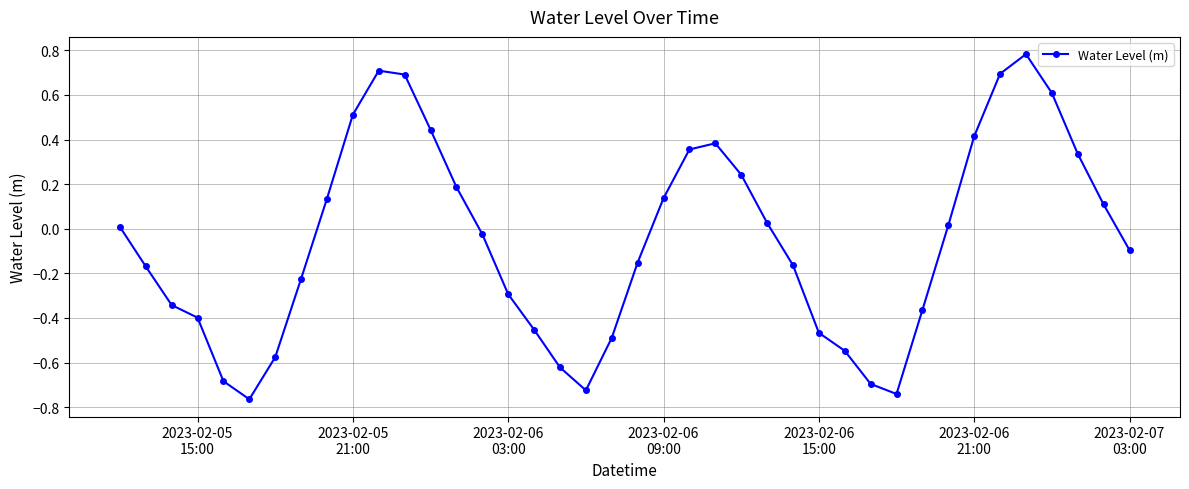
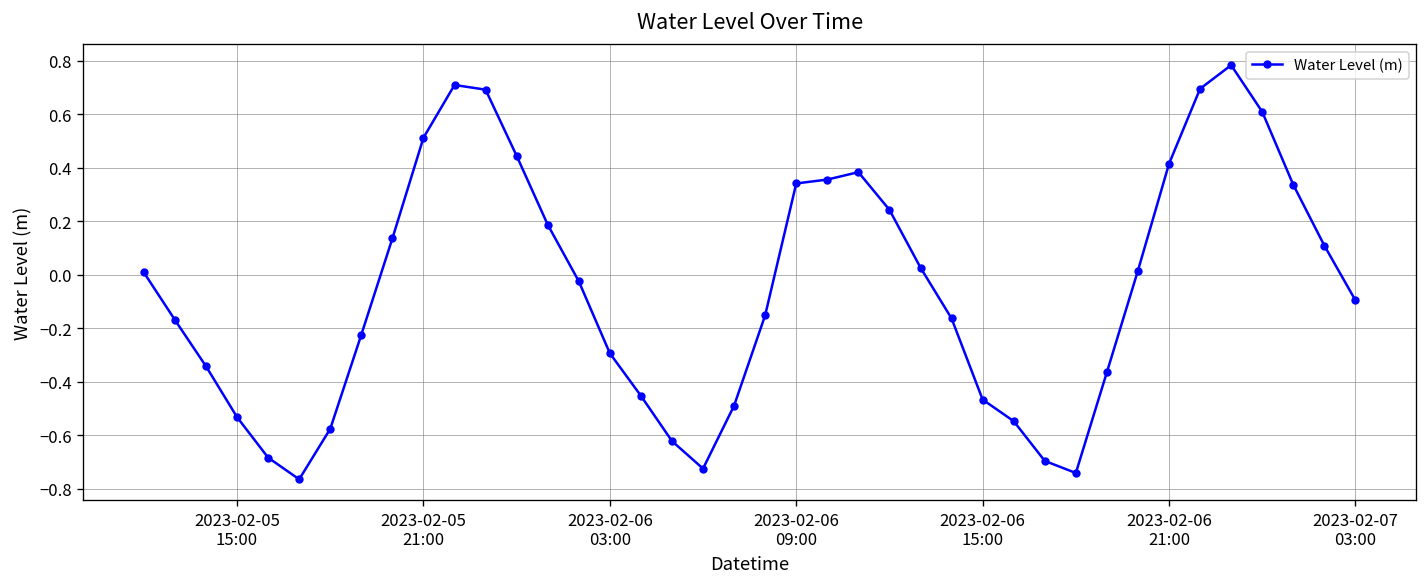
  {
-   "2023-02-05 15:00": -0.40,
+   "2023-02-05 15:00": -0.53,
    "2023-02-05 21:00": 0.51,
    "2023-02-06 03:00": -0.29,
-   "2023-02-06 09:00": 0.14,
+   "2023-02-06 09:00": 0.34,
    "2023-02-06 15:00": -0.47,
    "2023-02-06 21:00": 0.41,
    "2023-02-07 03:00": -0.10
  }
